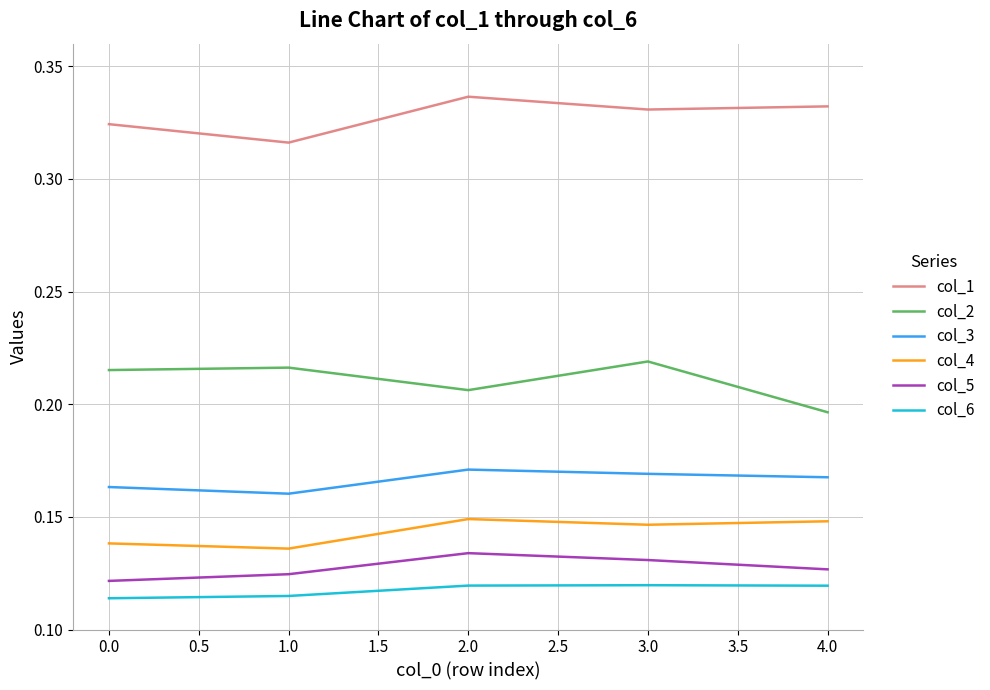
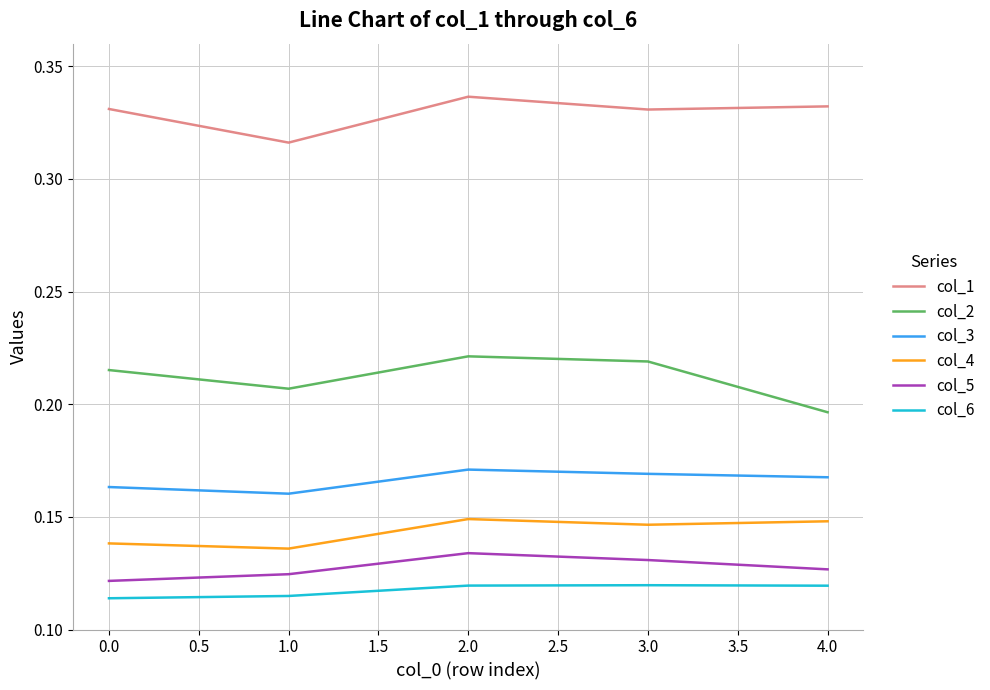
  {
    "col_1": {
-     "0.0": 0.324,
+     "0.0": 0.331,
      "1.0": 0.316,
      "2.0": 0.336,
      "3.0": 0.331,
      "4.0": 0.332
    },
    "col_2": {
      "0.0": 0.215,
-     "1.0": 0.216,
-     "2.0": 0.206,
+     "1.0": 0.207,
+     "2.0": 0.221,
      "3.0": 0.219,
      "4.0": 0.196
    },
    "col_4": {
      "0.0": 0.138,
      "1.0": 0.136,
      "2.0": 0.149,
      "3.0": 0.146,
      "4.0": 0.148
    },
    "col_5": {
      "0.0": 0.122,
      "1.0": 0.125,
      "2.0": 0.134,
      "3.0": 0.131,
      "4.0": 0.127
    }
  }
